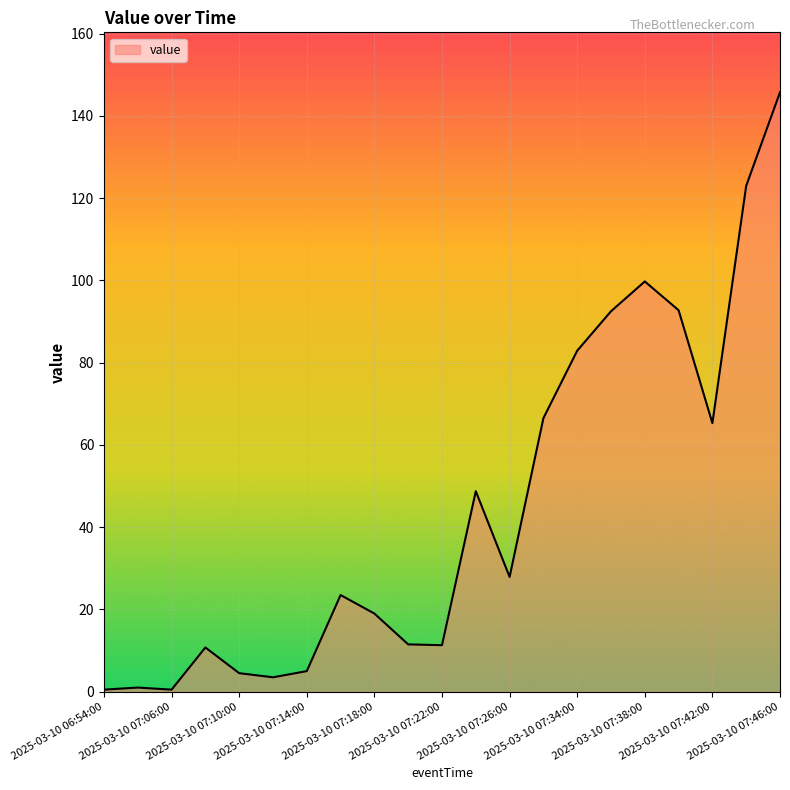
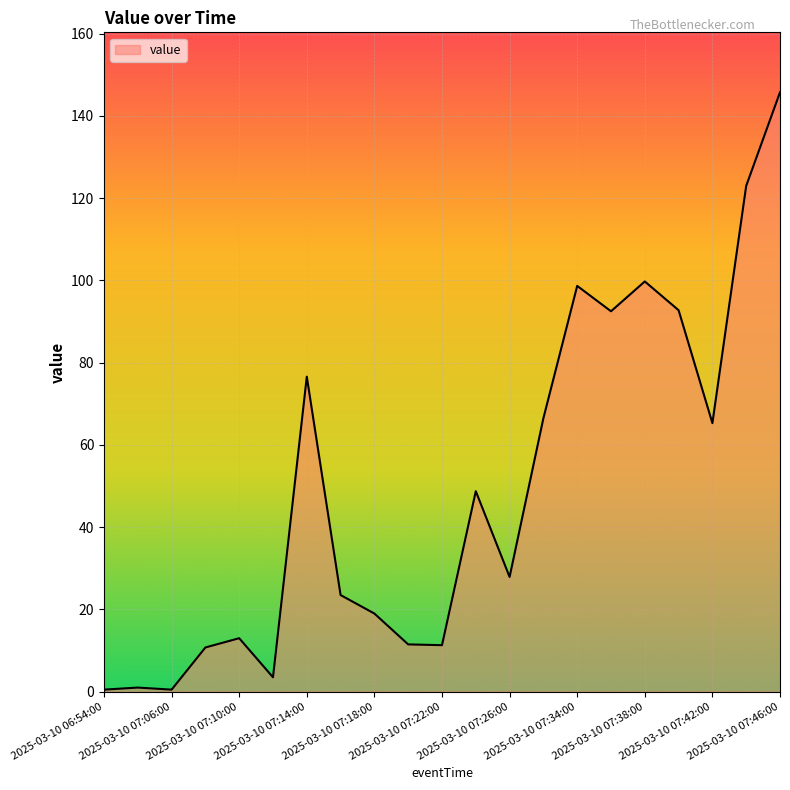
  {
    "2025-03-10 06:54:00": 1,
    "2025-03-10 07:06:00": 1,
-   "2025-03-10 07:10:00": 5,
-   "2025-03-10 07:14:00": 5,
+   "2025-03-10 07:10:00": 13,
+   "2025-03-10 07:14:00": 77,
    "2025-03-10 07:18:00": 19,
    "2025-03-10 07:22:00": 11,
    "2025-03-10 07:26:00": 28,
-   "2025-03-10 07:34:00": 83,
+   "2025-03-10 07:34:00": 99,
    "2025-03-10 07:38:00": 100,
    "2025-03-10 07:42:00": 65,
    "2025-03-10 07:46:00": 146
  }
